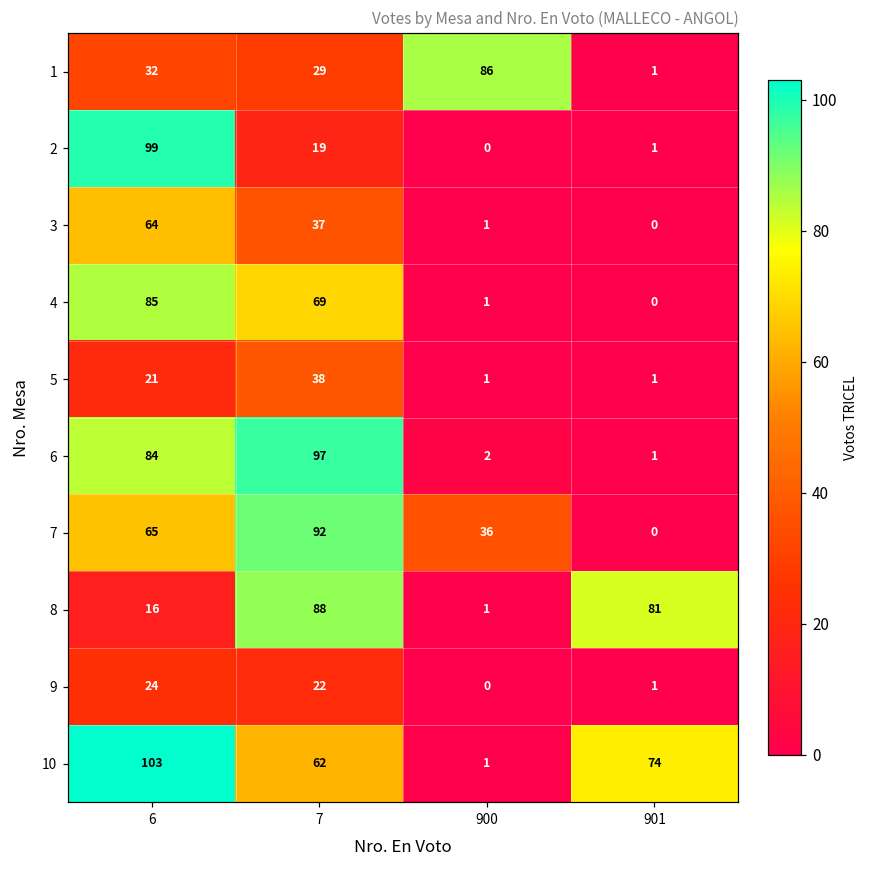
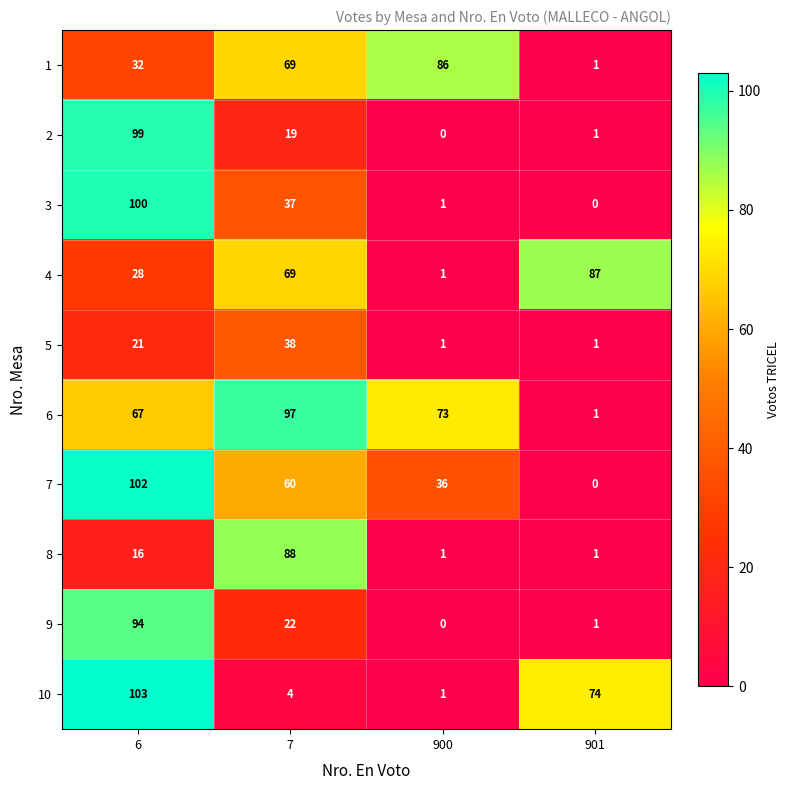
  {
    "1": {
      "6": 32,
-     "7": 29,
+     "7": 69,
      "900": 86,
      "901": 1
    },
    "2": {
      "6": 99,
      "7": 19,
      "900": 0,
      "901": 1
    },
    "3": {
-     "6": 64,
+     "6": 100,
      "7": 37,
      "900": 1,
      "901": 0
    },
    "4": {
-     "6": 85,
+     "6": 28,
      "7": 69,
      "900": 1,
-     "901": 0
+     "901": 87
    },
    "5": {
      "6": 21,
      "7": 38,
      "900": 1,
      "901": 1
    },
    "6": {
-     "6": 84,
+     "6": 67,
      "7": 97,
-     "900": 2,
+     "900": 73,
      "901": 1
    },
    "7": {
-     "6": 65,
-     "7": 92,
+     "6": 102,
+     "7": 60,
      "900": 36,
      "901": 0
    },
    "8": {
      "6": 16,
      "7": 88,
      "900": 1,
-     "901": 81
+     "901": 1
    },
    "9": {
-     "6": 24,
+     "6": 94,
      "7": 22,
      "900": 0,
      "901": 1
    },
    "10": {
      "6": 103,
-     "7": 62,
+     "7": 4,
      "900": 1,
      "901": 74
    }
  }
